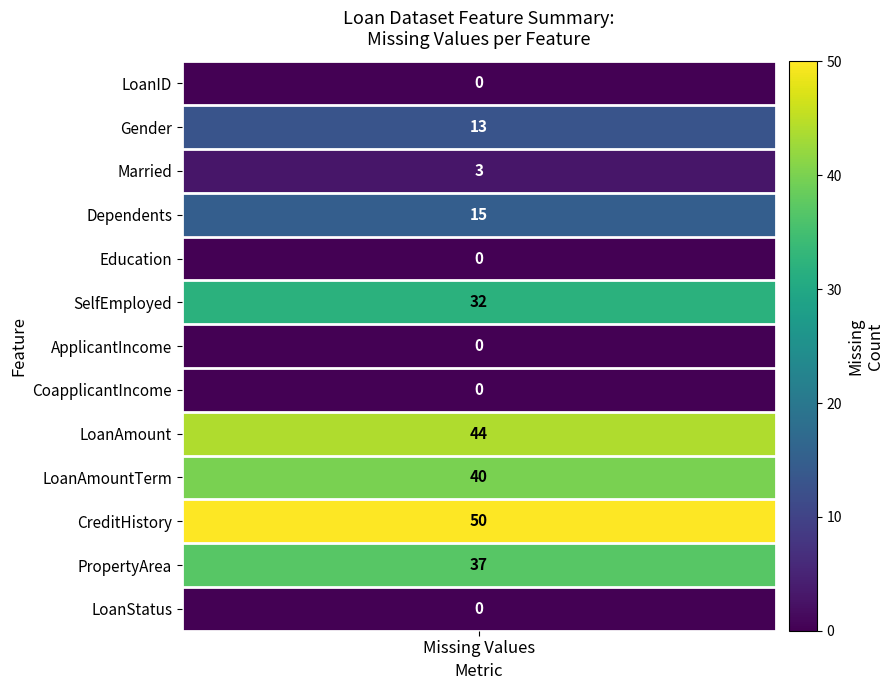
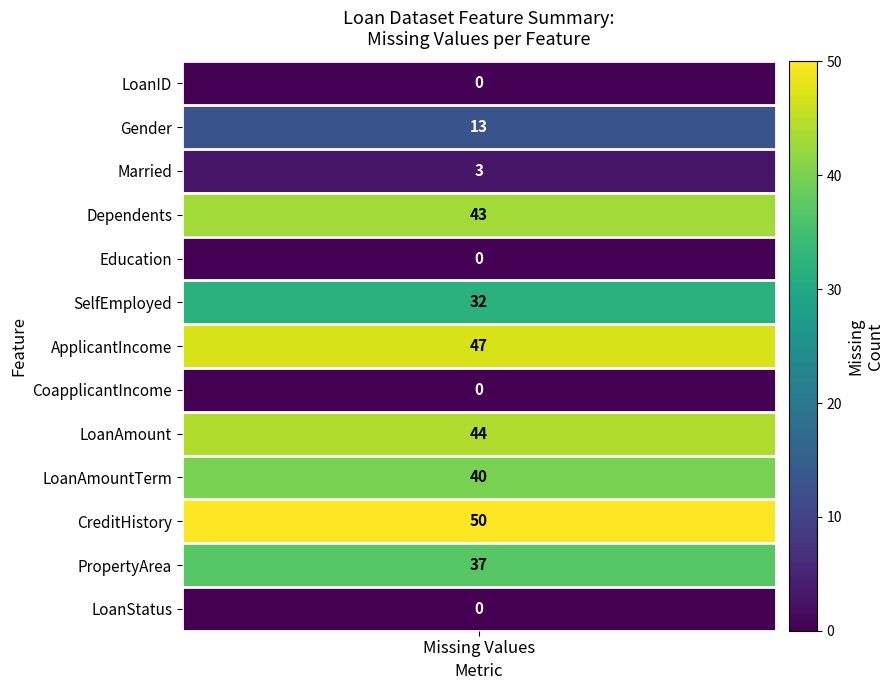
  {
    "LoanID": {
      "Missing Values": 0
    },
    "Gender": {
      "Missing Values": 13
    },
    "Married": {
      "Missing Values": 3
    },
    "Dependents": {
-     "Missing Values": 15
+     "Missing Values": 43
    },
    "Education": {
      "Missing Values": 0
    },
    "SelfEmployed": {
      "Missing Values": 32
    },
    "ApplicantIncome": {
-     "Missing Values": 0
+     "Missing Values": 47
    },
    "CoapplicantIncome": {
      "Missing Values": 0
    },
    "LoanAmount": {
      "Missing Values": 44
    },
    "LoanAmountTerm": {
      "Missing Values": 40
    },
    "CreditHistory": {
      "Missing Values": 50
    },
    "PropertyArea": {
      "Missing Values": 37
    },
    "LoanStatus": {
      "Missing Values": 0
    }
  }
